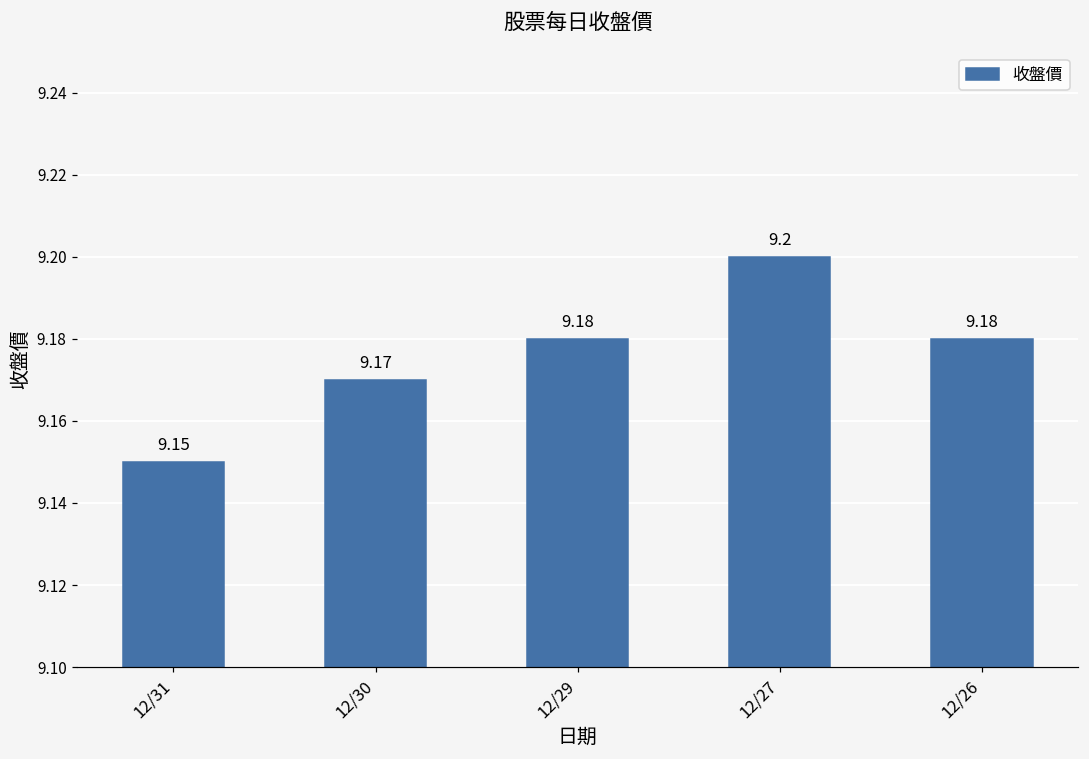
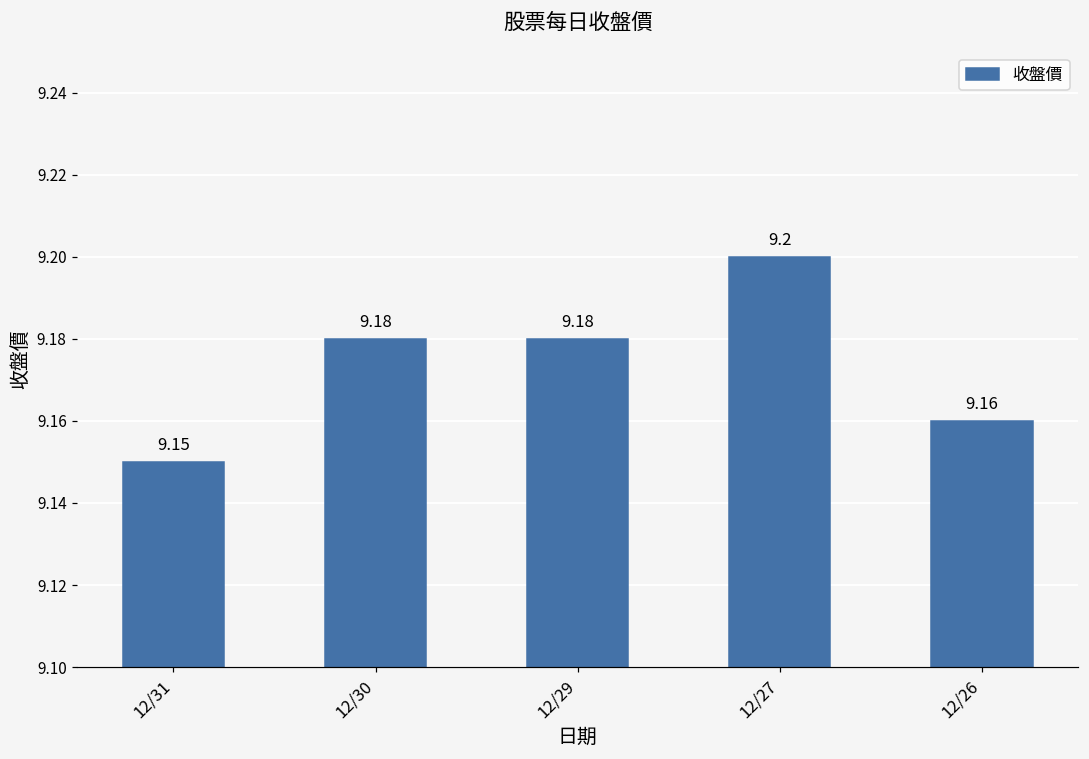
  {
    "12/31": 9.15,
-   "12/30": 9.17,
+   "12/30": 9.18,
    "12/29": 9.18,
    "12/27": 9.2,
-   "12/26": 9.18
+   "12/26": 9.16
  }
